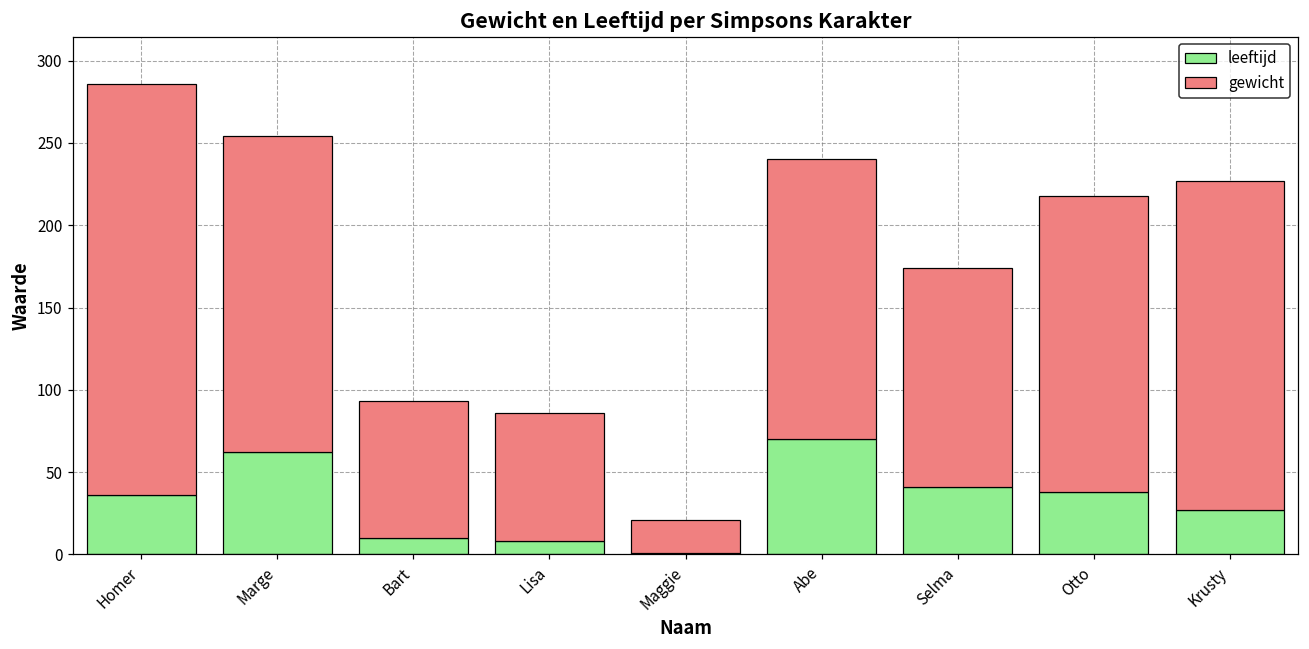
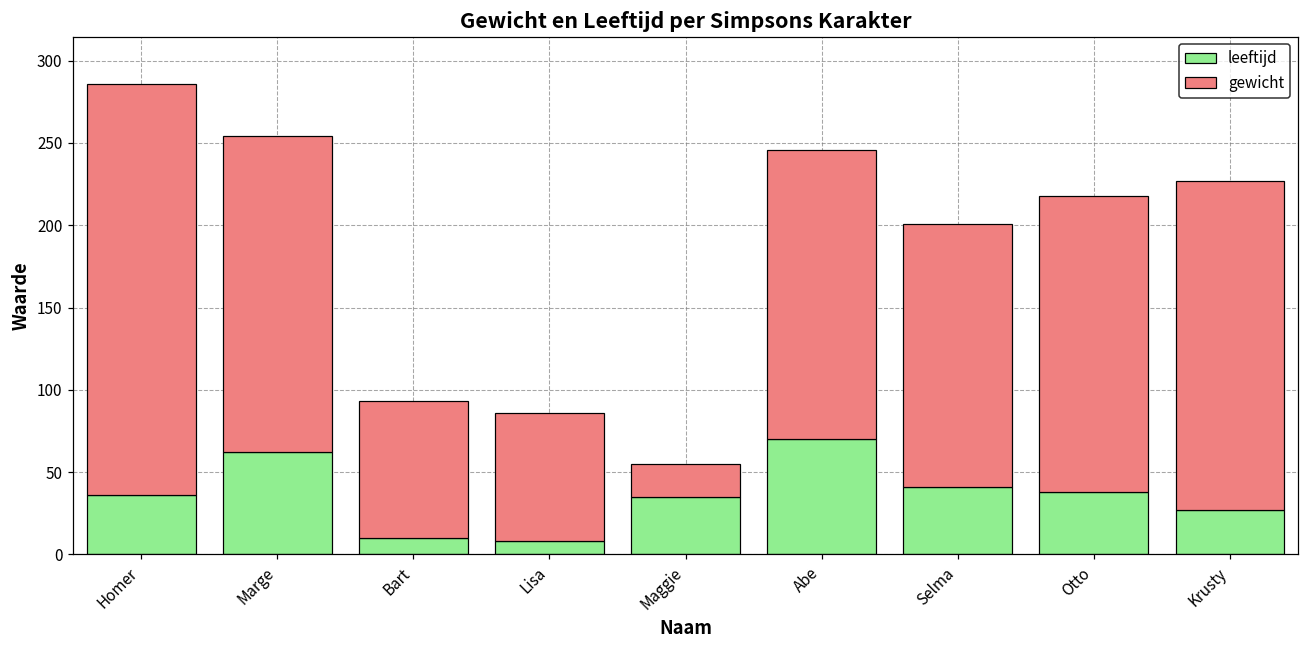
  {
    "leeftijd": {
      "Homer": 36,
      "Marge": 62,
      "Bart": 10,
      "Lisa": 8,
-     "Maggie": 1,
+     "Maggie": 35,
      "Abe": 70,
      "Selma": 41,
      "Otto": 38,
      "Krusty": 27
    },
    "gewicht": {
      "Homer": 250,
      "Marge": 192,
      "Bart": 83,
      "Lisa": 78,
      "Maggie": 20,
-     "Abe": 170,
-     "Selma": 133,
+     "Abe": 176,
+     "Selma": 160,
      "Otto": 180,
      "Krusty": 200
    }
  }
